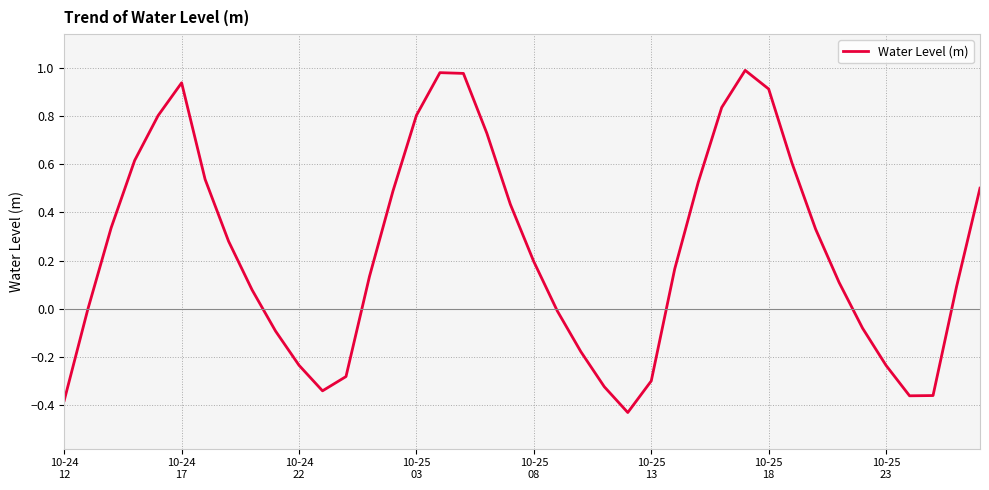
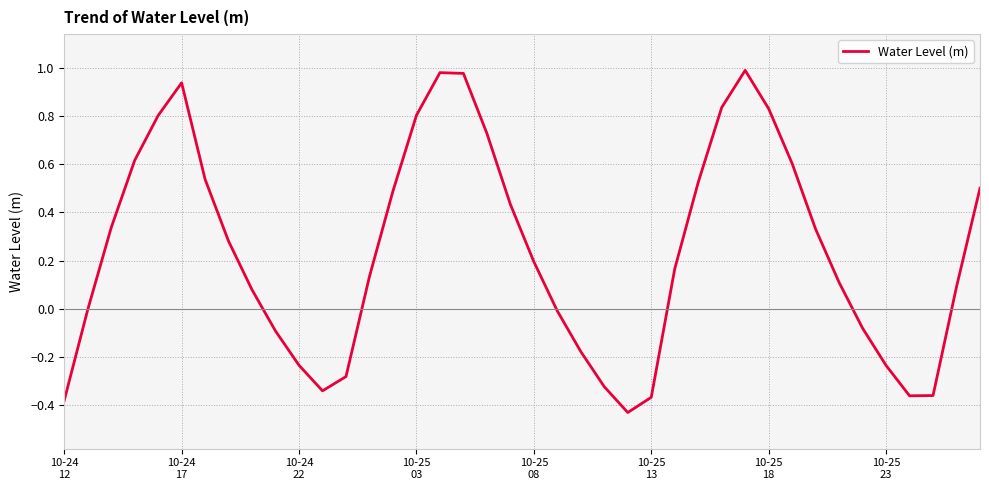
  {
    "10-24 12": -0.38,
    "10-24 17": 0.94,
    "10-24 22": -0.23,
    "10-25 03": 0.80,
    "10-25 08": 0.20,
-   "10-25 13": -0.30,
-   "10-25 18": 0.91,
+   "10-25 13": -0.37,
+   "10-25 18": 0.83,
    "10-25 23": -0.23
  }
